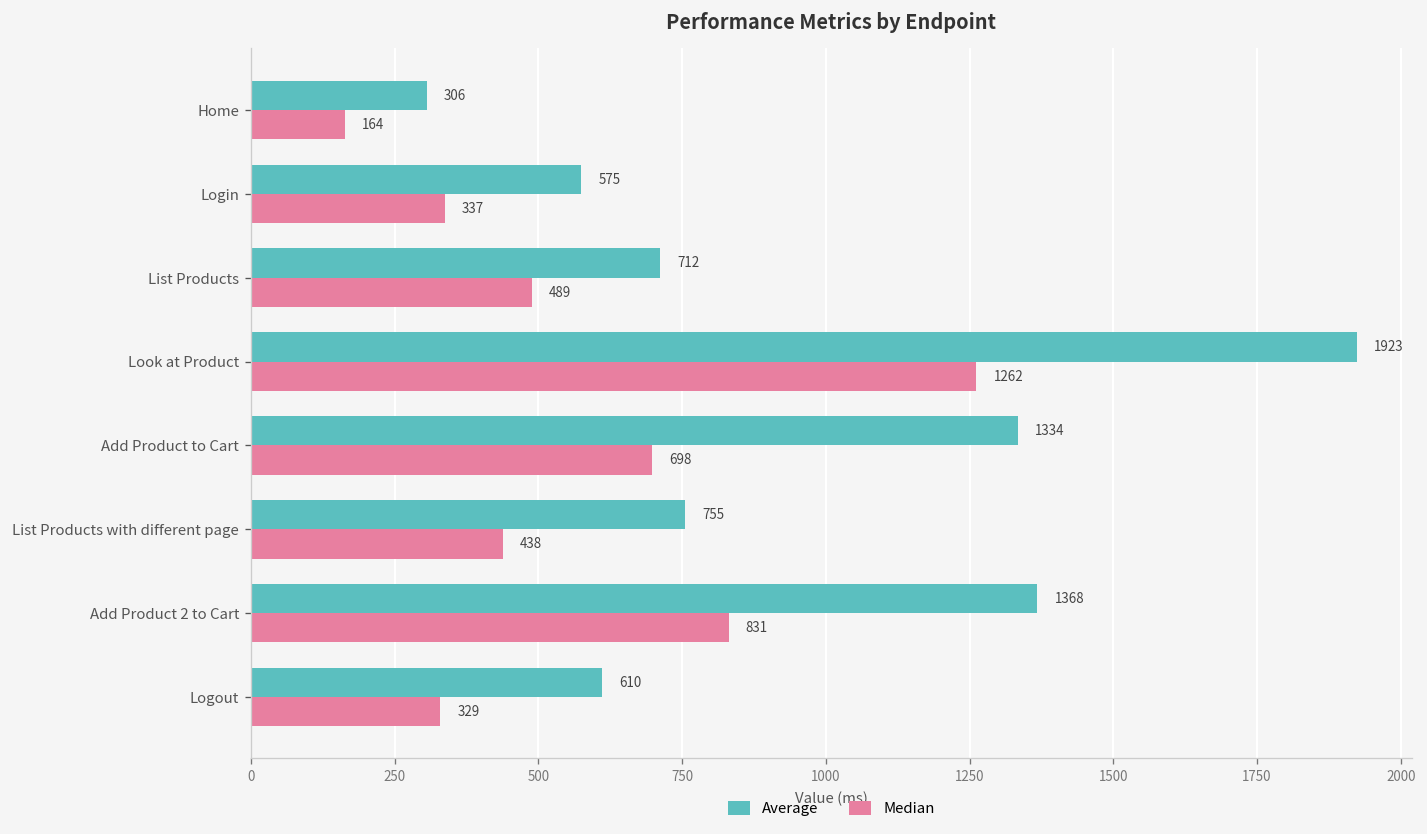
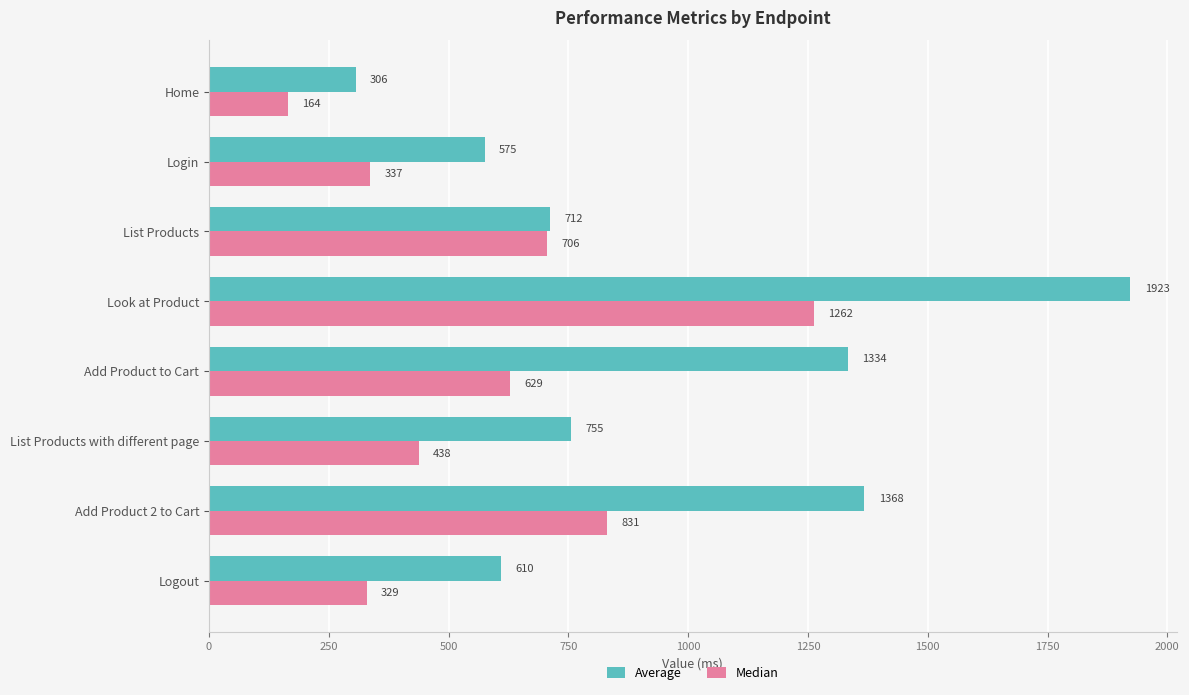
  {
    "Average": {
      "Home": 306,
      "Login": 575,
      "List Products": 712,
      "Look at Product": 1923,
      "Add Product to Cart": 1334,
      "List Products with different page": 755,
      "Add Product 2 to Cart": 1368,
      "Logout": 610
    },
    "Median": {
      "Home": 164,
      "Login": 337,
-     "List Products": 489,
+     "List Products": 706,
      "Look at Product": 1262,
-     "Add Product to Cart": 698,
+     "Add Product to Cart": 629,
      "List Products with different page": 438,
      "Add Product 2 to Cart": 831,
      "Logout": 329
    }
  }
